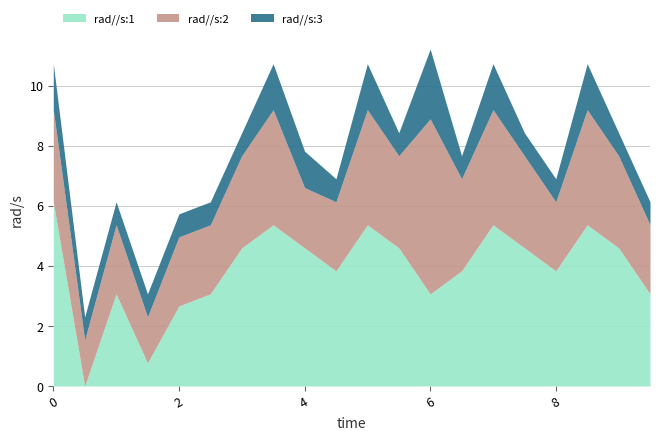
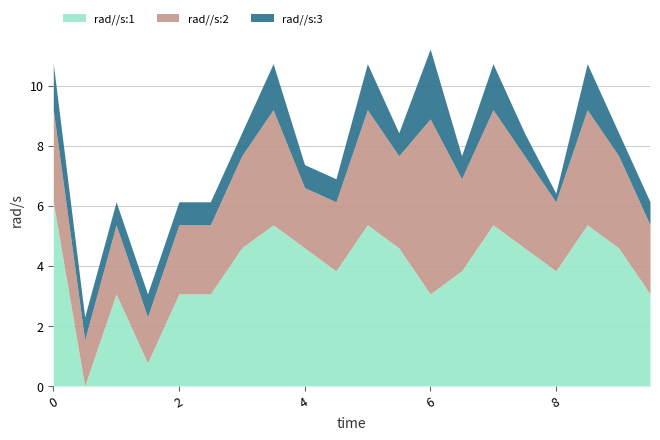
  {
    "rad//s:1": {
      "0": 6.1,
-     "2": 2.7,
+     "2": 3.1,
      "4": 4.6,
      "6": 3.1,
      "8": 3.8
    },
    "rad//s:2": {
      "0": 3.1,
      "2": 2.3,
      "4": 2.0,
      "6": 5.8,
      "8": 2.3
    },
    "rad//s:3": {
      "0": 1.5,
      "2": 0.8,
-     "4": 1.2,
+     "4": 0.8,
      "6": 2.3,
-     "8": 0.8
+     "8": 0.3
    }
  }
